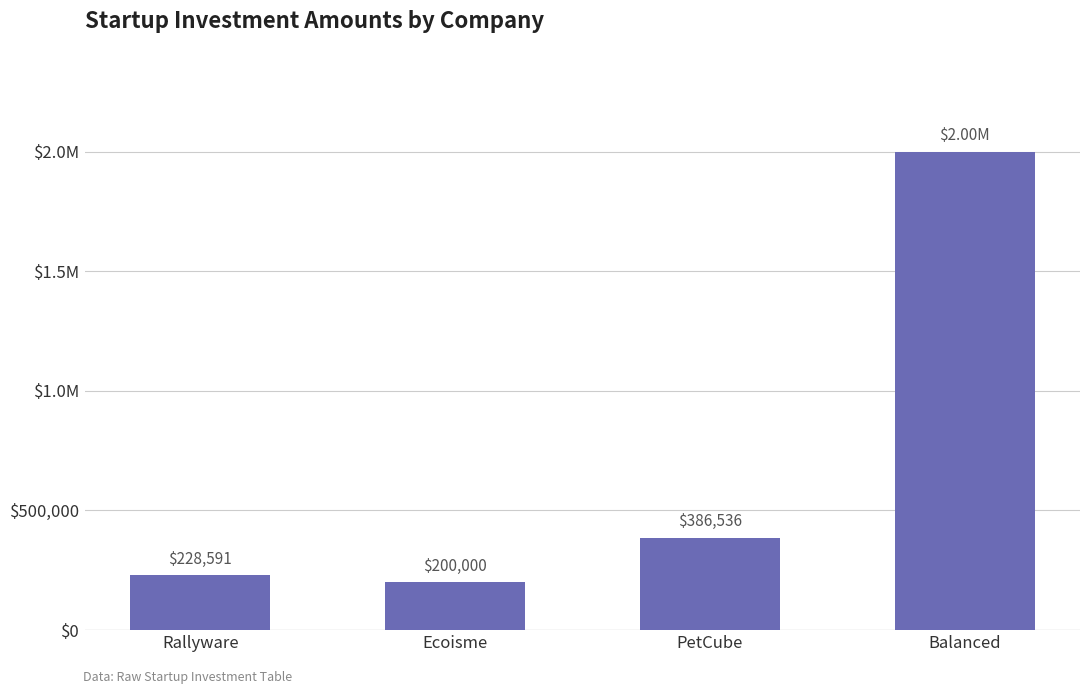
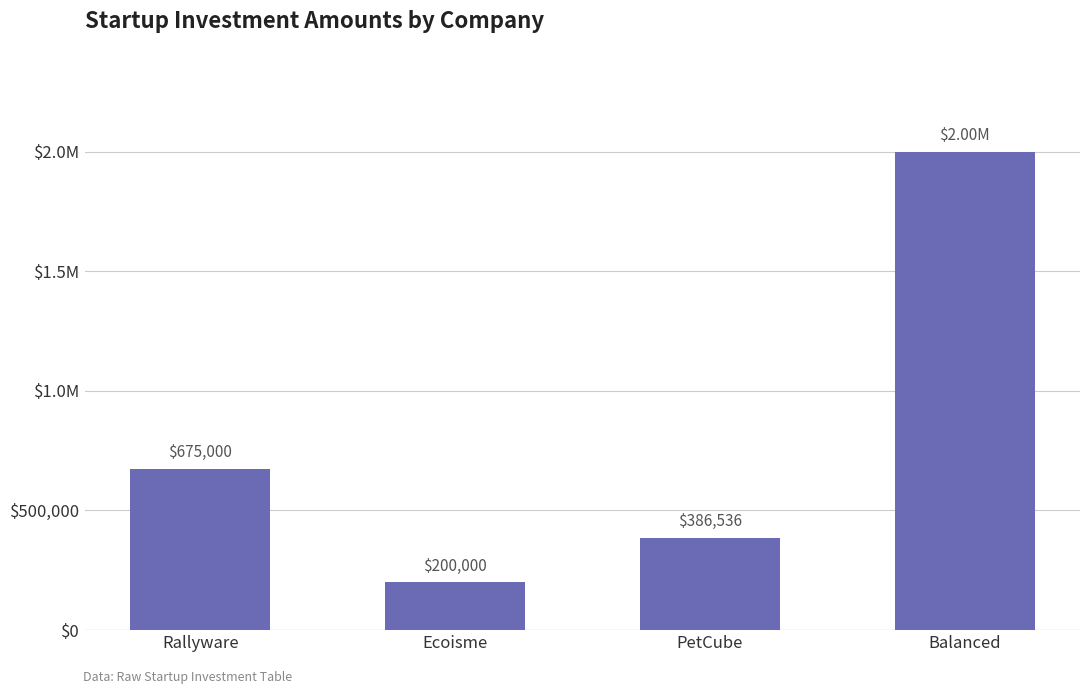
  {
-   "Rallyware": "$228,591",
+   "Rallyware": "$675,000",
    "Ecoisme": "$200,000",
    "PetCube": "$386,536",
    "Balanced": "$2.00M"
  }
